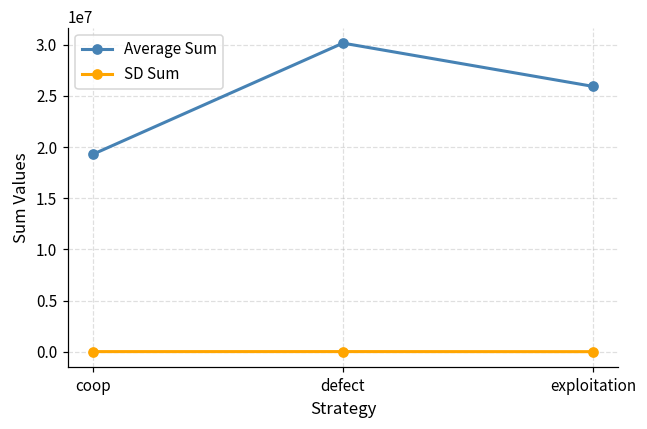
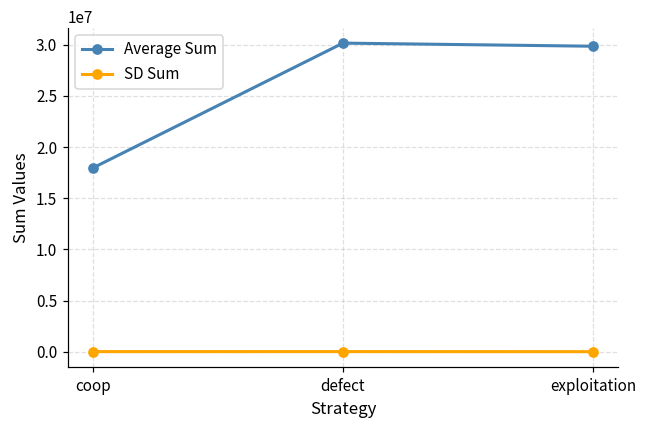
  {
    "Average Sum": {
-     "coop": 19000000,
+     "coop": 18000000,
      "defect": 30000000,
-     "exploitation": 26000000
+     "exploitation": 30000000
    },
    "SD Sum": {
      "coop": 0,
      "defect": 0,
      "exploitation": 0
    }
  }
